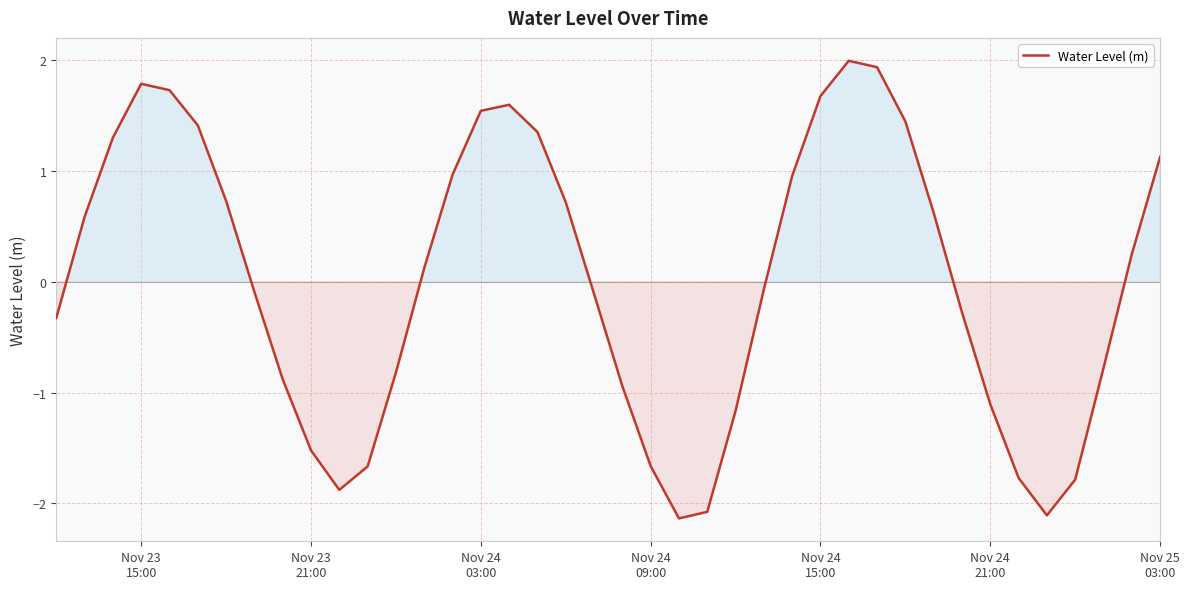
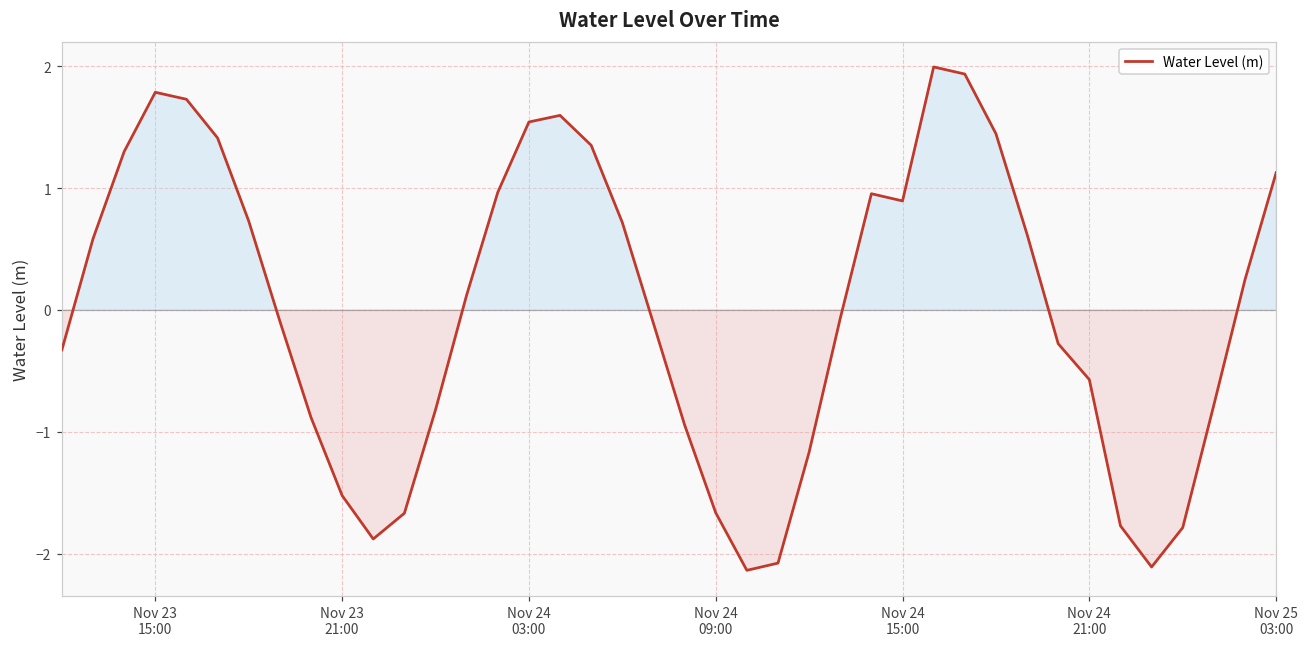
  {
    "Nov 23 15:00": 1.79,
    "Nov 23 21:00": -1.52,
    "Nov 24 03:00": 1.54,
    "Nov 24 09:00": -1.66,
-   "Nov 24 15:00": 1.68,
-   "Nov 24 21:00": -1.11,
+   "Nov 24 15:00": 0.89,
+   "Nov 24 21:00": -0.57,
    "Nov 25 03:00": 1.13
  }
